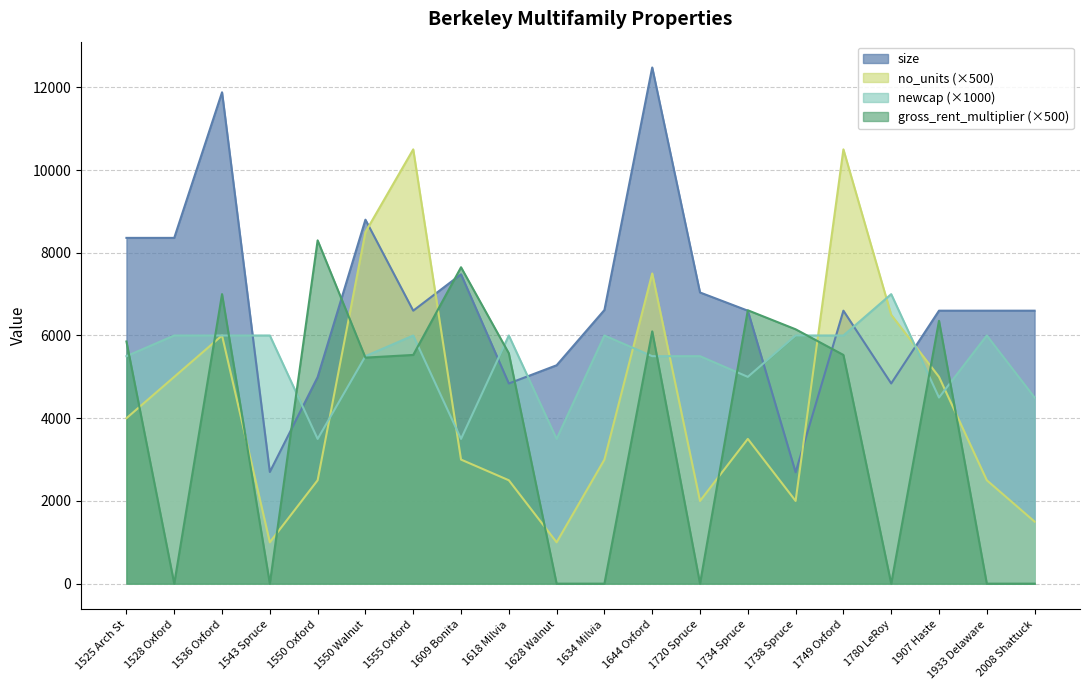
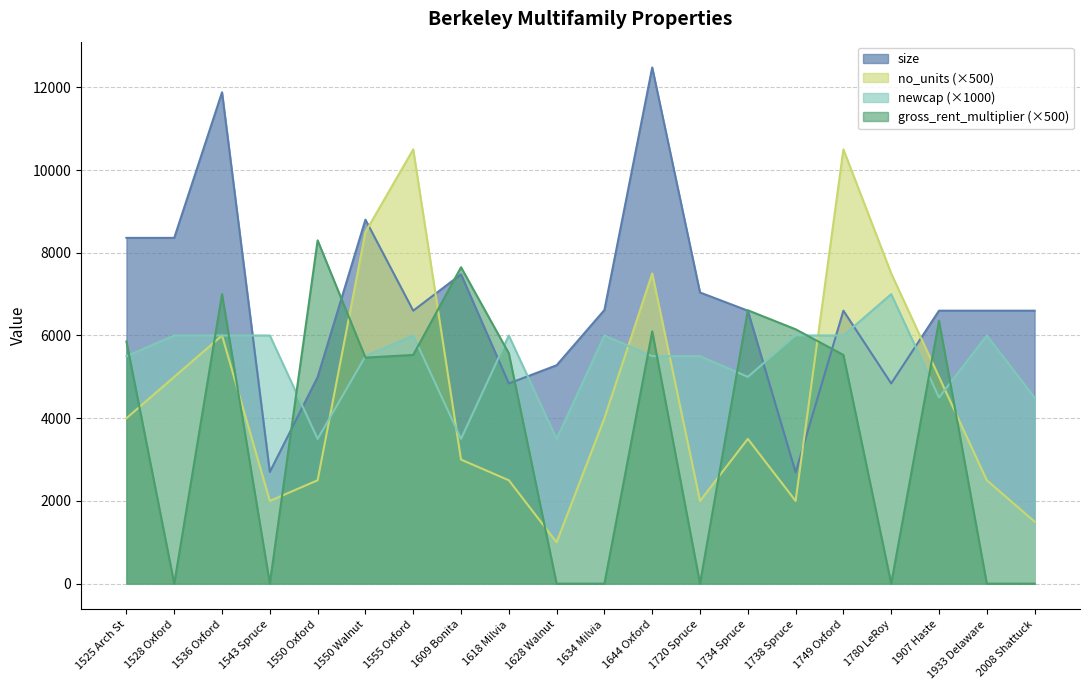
  {
    "size": {
      "1525 Arch St": 8400,
      "1528 Oxford": 8400,
      "1536 Oxford": 11900,
      "1543 Spruce": 2700,
      "1550 Oxford": 5000,
      "1550 Walnut": 8800,
      "1555 Oxford": 6600,
      "1609 Bonita": 7500,
      "1618 Milvia": 4800,
      "1628 Walnut": 5300,
      "1634 Milvia": 6600,
      "1644 Oxford": 12500,
      "1720 Spruce": 7000,
      "1738 Spruce": 2700,
      "1749 Oxford": 6600,
      "1780 LeRoy": 4800,
      "1907 Haste": 6600,
      "1933 Delaware": 6600,
      "2008 Shattuck": 6600
    },
    "no_units (×500)": {
      "1525 Arch St": 4000,
      "1528 Oxford": 5000,
-     "1543 Spruce": 1000,
+     "1543 Spruce": 2000,
      "1550 Oxford": 2500,
      "1550 Walnut": 8500,
      "1555 Oxford": 10500,
      "1609 Bonita": 3000,
      "1618 Milvia": 2500,
      "1628 Walnut": 1000,
-     "1634 Milvia": 3000,
+     "1634 Milvia": 4000,
      "1644 Oxford": 7500,
      "1720 Spruce": 2000,
      "1734 Spruce": 3500,
      "1738 Spruce": 2000,
      "1749 Oxford": 10500,
-     "1780 LeRoy": 6500,
+     "1780 LeRoy": 7500,
      "1907 Haste": 5000,
      "1933 Delaware": 2500,
      "2008 Shattuck": 1500
    },
    "newcap (×1000)": {
      "1525 Arch St": 5500,
      "1528 Oxford": 6000,
      "1543 Spruce": 6000,
      "1550 Oxford": 3500,
      "1555 Oxford": 6000,
      "1609 Bonita": 3500,
      "1618 Milvia": 6000,
      "1628 Walnut": 3500,
      "1634 Milvia": 6000,
      "1644 Oxford": 5500,
      "1720 Spruce": 5500,
      "1734 Spruce": 5000,
      "1738 Spruce": 6000,
      "1749 Oxford": 6000,
      "1780 LeRoy": 7000,
      "1907 Haste": 4500,
      "1933 Delaware": 6000,
      "2008 Shattuck": 4500
    },
    "gross_rent_multiplier (×500)": {
      "1525 Arch St": 5900,
      "1528 Oxford": 0,
      "1536 Oxford": 7000,
      "1543 Spruce": 0,
      "1550 Oxford": 8300,
      "1555 Oxford": 5500,
      "1609 Bonita": 7700,
      "1618 Milvia": 5600,
      "1628 Walnut": 0,
      "1634 Milvia": 0,
      "1644 Oxford": 6100,
      "1720 Spruce": 0,
      "1738 Spruce": 6200,
      "1749 Oxford": 5500,
      "1780 LeRoy": 0,
      "1907 Haste": 6400,
      "1933 Delaware": 0,
      "2008 Shattuck": 0
    }
  }
